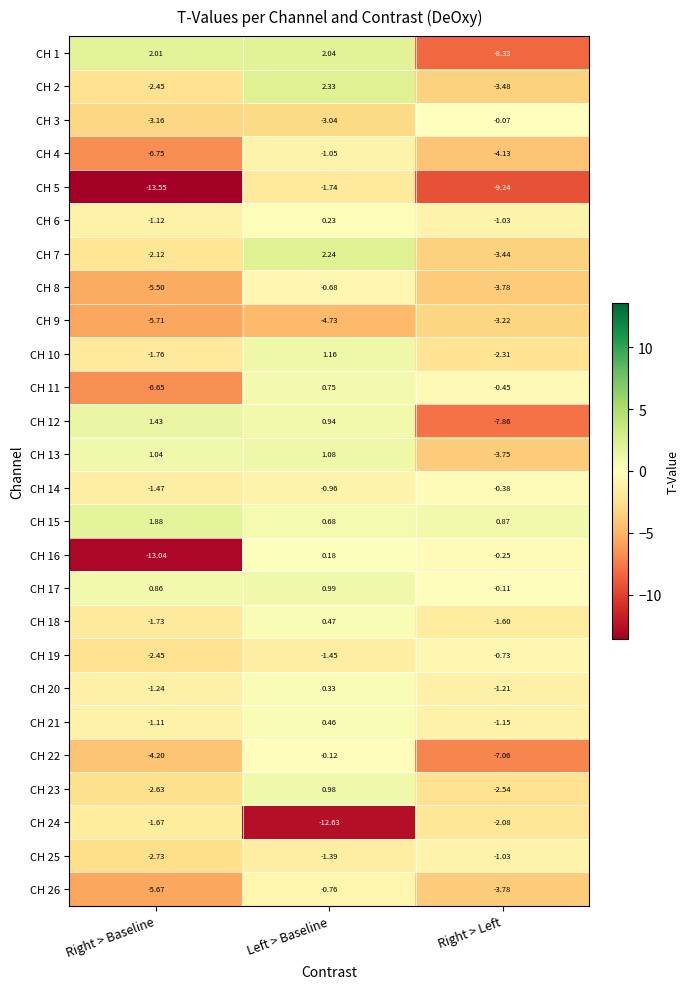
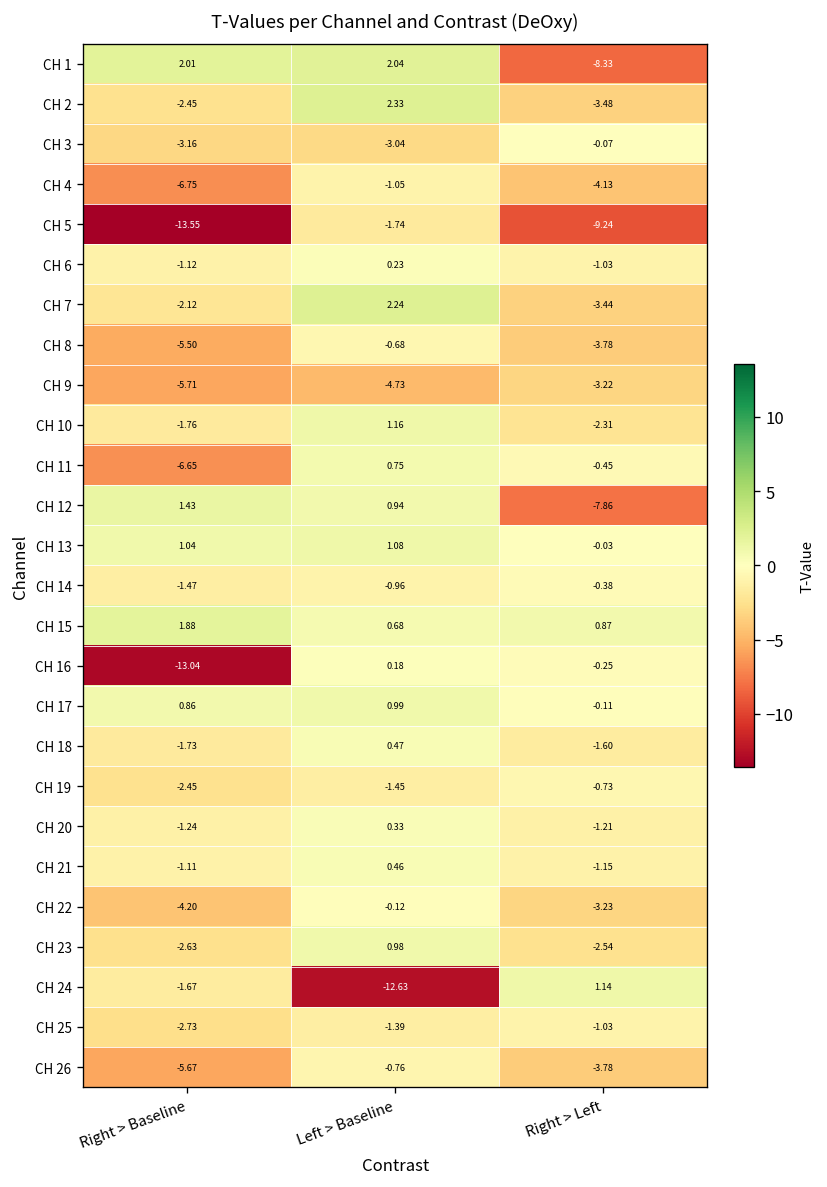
  {
    "CH 1": {
      "Right > Baseline": 2.01,
      "Left > Baseline": 2.04,
      "Right > Left": -8.33
    },
    "CH 2": {
      "Right > Baseline": -2.45,
      "Left > Baseline": 2.33,
      "Right > Left": -3.48
    },
    "CH 3": {
      "Right > Baseline": -3.16,
      "Left > Baseline": -3.04,
      "Right > Left": -0.07
    },
    "CH 4": {
      "Right > Baseline": -6.75,
      "Left > Baseline": -1.05,
      "Right > Left": -4.13
    },
    "CH 5": {
      "Right > Baseline": -13.55,
      "Left > Baseline": -1.74,
      "Right > Left": -9.24
    },
    "CH 6": {
      "Right > Baseline": -1.12,
      "Left > Baseline": 0.23,
      "Right > Left": -1.03
    },
    "CH 7": {
      "Right > Baseline": -2.12,
      "Left > Baseline": 2.24,
      "Right > Left": -3.44
    },
    "CH 8": {
      "Right > Baseline": -5.50,
      "Left > Baseline": -0.68,
      "Right > Left": -3.78
    },
    "CH 9": {
      "Right > Baseline": -5.71,
      "Left > Baseline": -4.73,
      "Right > Left": -3.22
    },
    "CH 10": {
      "Right > Baseline": -1.76,
      "Left > Baseline": 1.16,
      "Right > Left": -2.31
    },
    "CH 11": {
      "Right > Baseline": -6.65,
      "Left > Baseline": 0.75,
      "Right > Left": -0.45
    },
    "CH 12": {
      "Right > Baseline": 1.43,
      "Left > Baseline": 0.94,
      "Right > Left": -7.86
    },
    "CH 13": {
      "Right > Baseline": 1.04,
      "Left > Baseline": 1.08,
-     "Right > Left": -3.75
+     "Right > Left": -0.03
    },
    "CH 14": {
      "Right > Baseline": -1.47,
      "Left > Baseline": -0.96,
      "Right > Left": -0.38
    },
    "CH 15": {
      "Right > Baseline": 1.88,
      "Left > Baseline": 0.68,
      "Right > Left": 0.87
    },
    "CH 16": {
      "Right > Baseline": -13.04,
      "Left > Baseline": 0.18,
      "Right > Left": -0.25
    },
    "CH 17": {
      "Right > Baseline": 0.86,
      "Left > Baseline": 0.99,
      "Right > Left": -0.11
    },
    "CH 18": {
      "Right > Baseline": -1.73,
      "Left > Baseline": 0.47,
      "Right > Left": -1.60
    },
    "CH 19": {
      "Right > Baseline": -2.45,
      "Left > Baseline": -1.45,
      "Right > Left": -0.73
    },
    "CH 20": {
      "Right > Baseline": -1.24,
      "Left > Baseline": 0.33,
      "Right > Left": -1.21
    },
    "CH 21": {
      "Right > Baseline": -1.11,
      "Left > Baseline": 0.46,
      "Right > Left": -1.15
    },
    "CH 22": {
      "Right > Baseline": -4.20,
      "Left > Baseline": -0.12,
-     "Right > Left": -7.06
+     "Right > Left": -3.23
    },
    "CH 23": {
      "Right > Baseline": -2.63,
      "Left > Baseline": 0.98,
      "Right > Left": -2.54
    },
    "CH 24": {
      "Right > Baseline": -1.67,
      "Left > Baseline": -12.63,
-     "Right > Left": -2.08
+     "Right > Left": 1.14
    },
    "CH 25": {
      "Right > Baseline": -2.73,
      "Left > Baseline": -1.39,
      "Right > Left": -1.03
    },
    "CH 26": {
      "Right > Baseline": -5.67,
      "Left > Baseline": -0.76,
      "Right > Left": -3.78
    }
  }
